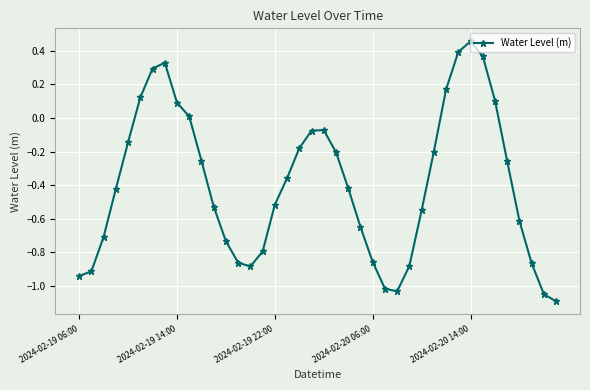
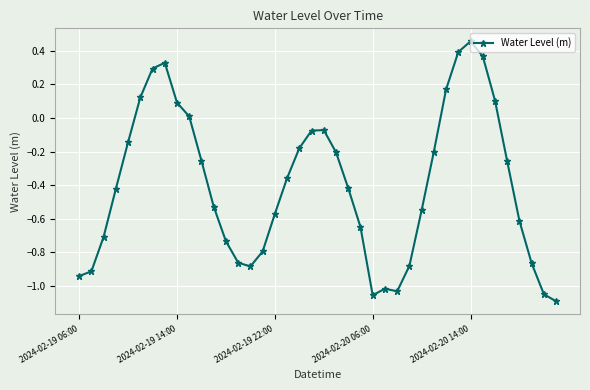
  {
    "2024-02-19 06:00": -0.94,
    "2024-02-19 14:00": 0.09,
-   "2024-02-19 22:00": -0.52,
-   "2024-02-20 06:00": -0.86
+   "2024-02-19 22:00": -0.57,
+   "2024-02-20 06:00": -1.05
  }
